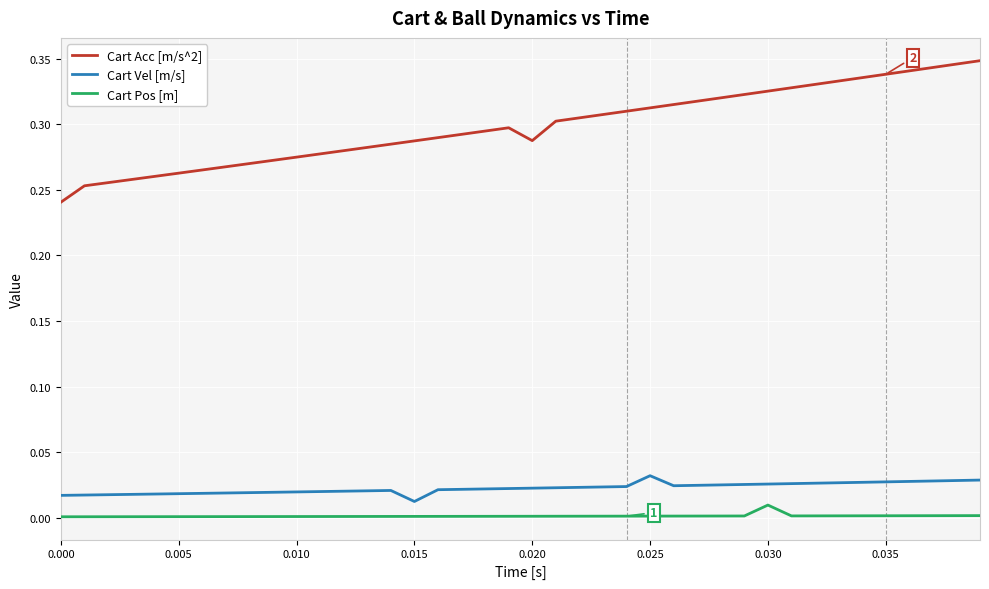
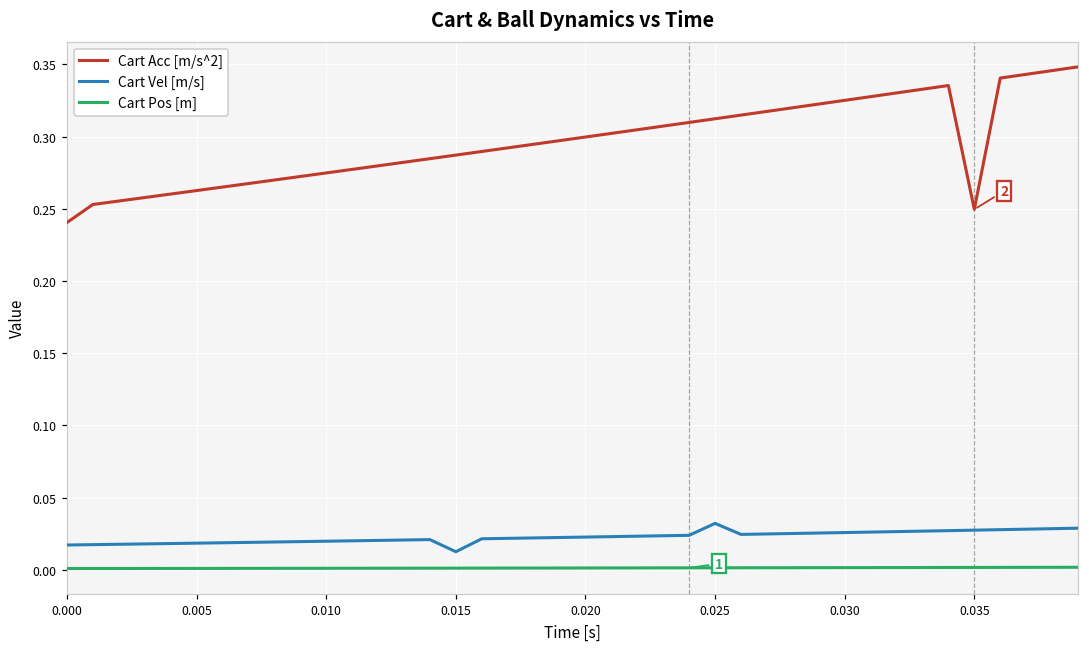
  {
    "Cart Acc [m/s^2]": {
      "0.000": 0.241,
      "0.005": 0.263,
      "0.010": 0.275,
      "0.015": 0.287,
-     "0.020": 0.287,
+     "0.020": 0.300,
      "0.025": 0.312,
      "0.030": 0.325,
-     "0.035": 0.338
+     "0.035": 0.250
    },
    "Cart Vel [m/s]": {
      "0.000": 0.017,
      "0.005": 0.018,
      "0.010": 0.020,
      "0.015": 0.013,
      "0.020": 0.023,
      "0.025": 0.032,
      "0.030": 0.026,
      "0.035": 0.027
    },
    "Cart Pos [m]": {
      "0.000": 0.001,
      "0.005": 0.001,
      "0.010": 0.001,
      "0.015": 0.001,
      "0.020": 0.001,
-     "0.030": 0.010,
+     "0.030": 0.002,
      "0.035": 0.002
    }
  }
